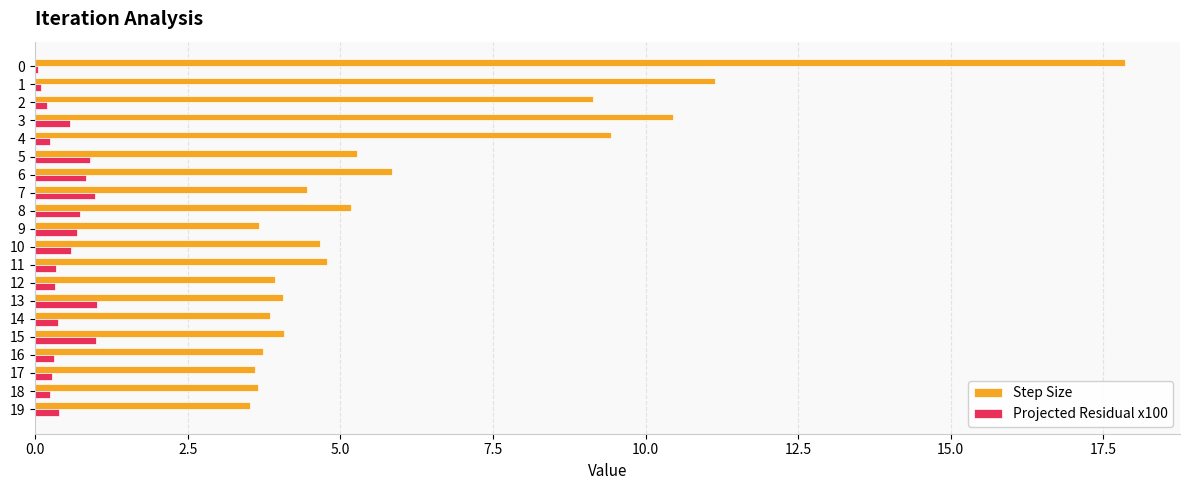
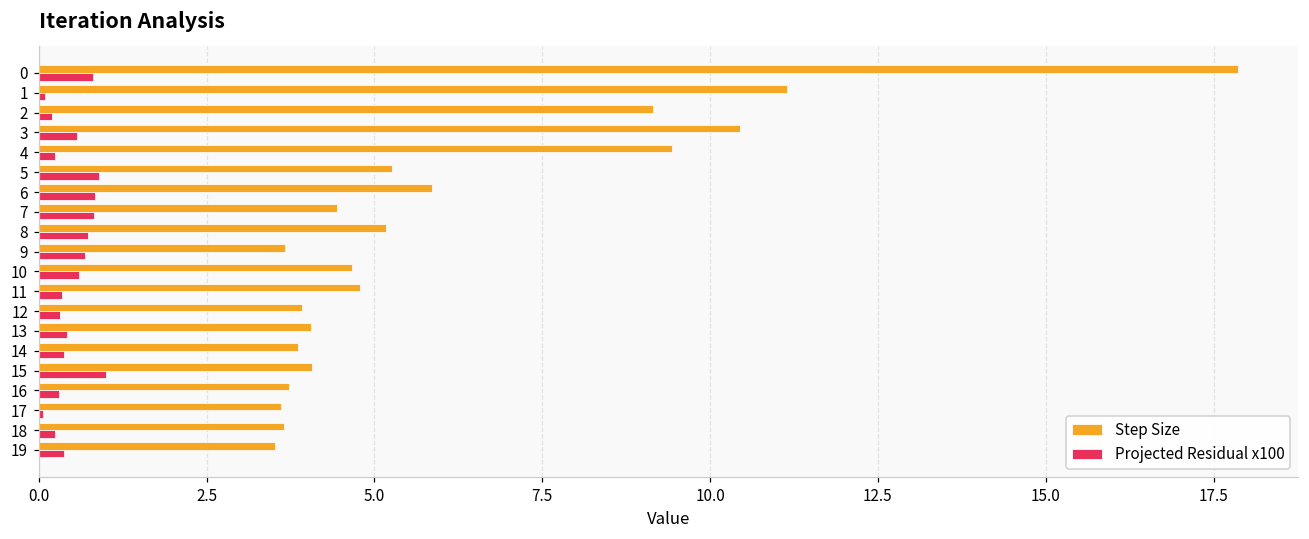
  {
    "Step Size": {
      "0": 17.9,
      "1": 11.1,
      "2": 9.1,
      "3": 10.4,
      "4": 9.4,
      "5": 5.3,
      "6": 5.9,
      "7": 4.4,
      "8": 5.2,
      "9": 3.7,
      "10": 4.7,
      "11": 4.8,
      "12": 3.9,
      "13": 4.1,
      "14": 3.9,
      "15": 4.1,
      "16": 3.7,
      "17": 3.6,
      "18": 3.7,
      "19": 3.5
    },
    "Projected Residual x100": {
-     "0": 0.0,
+     "0": 0.8,
      "1": 0.1,
      "2": 0.2,
      "3": 0.6,
      "4": 0.2,
      "5": 0.9,
      "6": 0.8,
-     "7": 1.0,
+     "7": 0.8,
      "8": 0.7,
      "9": 0.7,
      "10": 0.6,
      "11": 0.3,
      "12": 0.3,
-     "13": 1.0,
+     "13": 0.4,
      "14": 0.4,
      "15": 1.0,
      "16": 0.3,
-     "17": 0.3,
+     "17": 0.1,
      "18": 0.2,
      "19": 0.4
    }
  }
